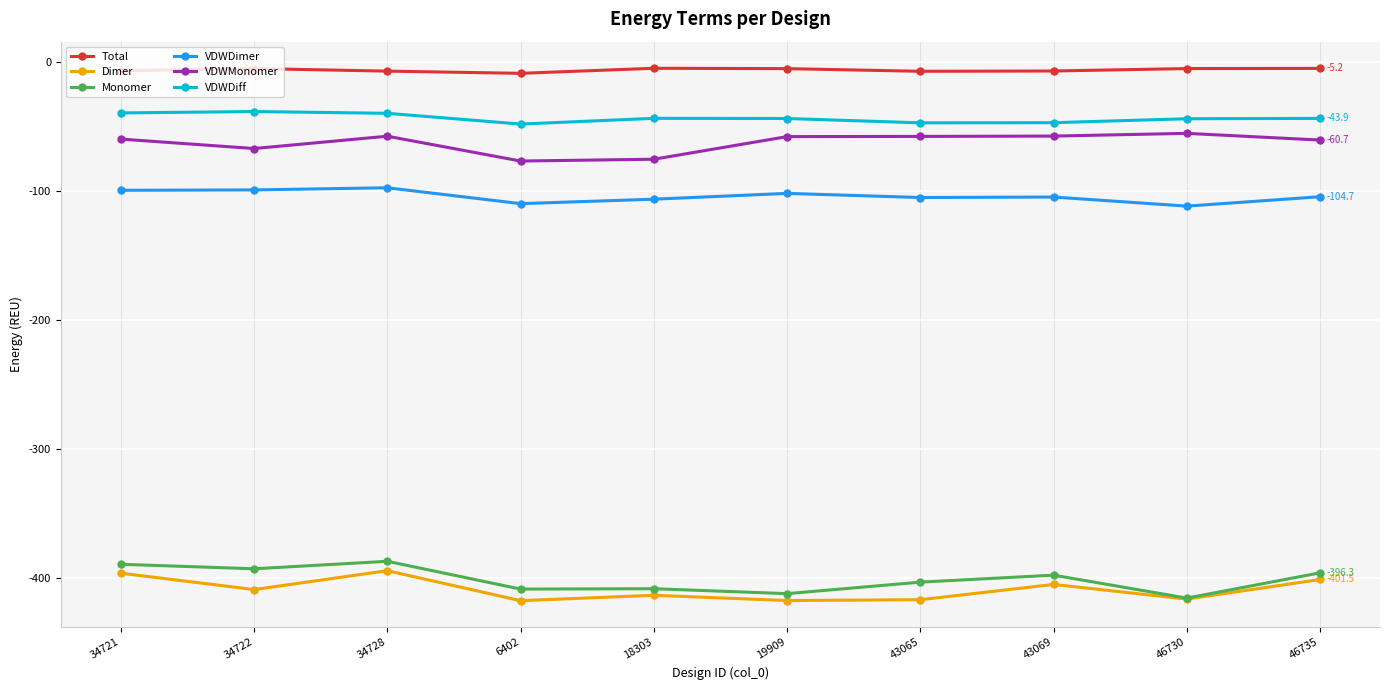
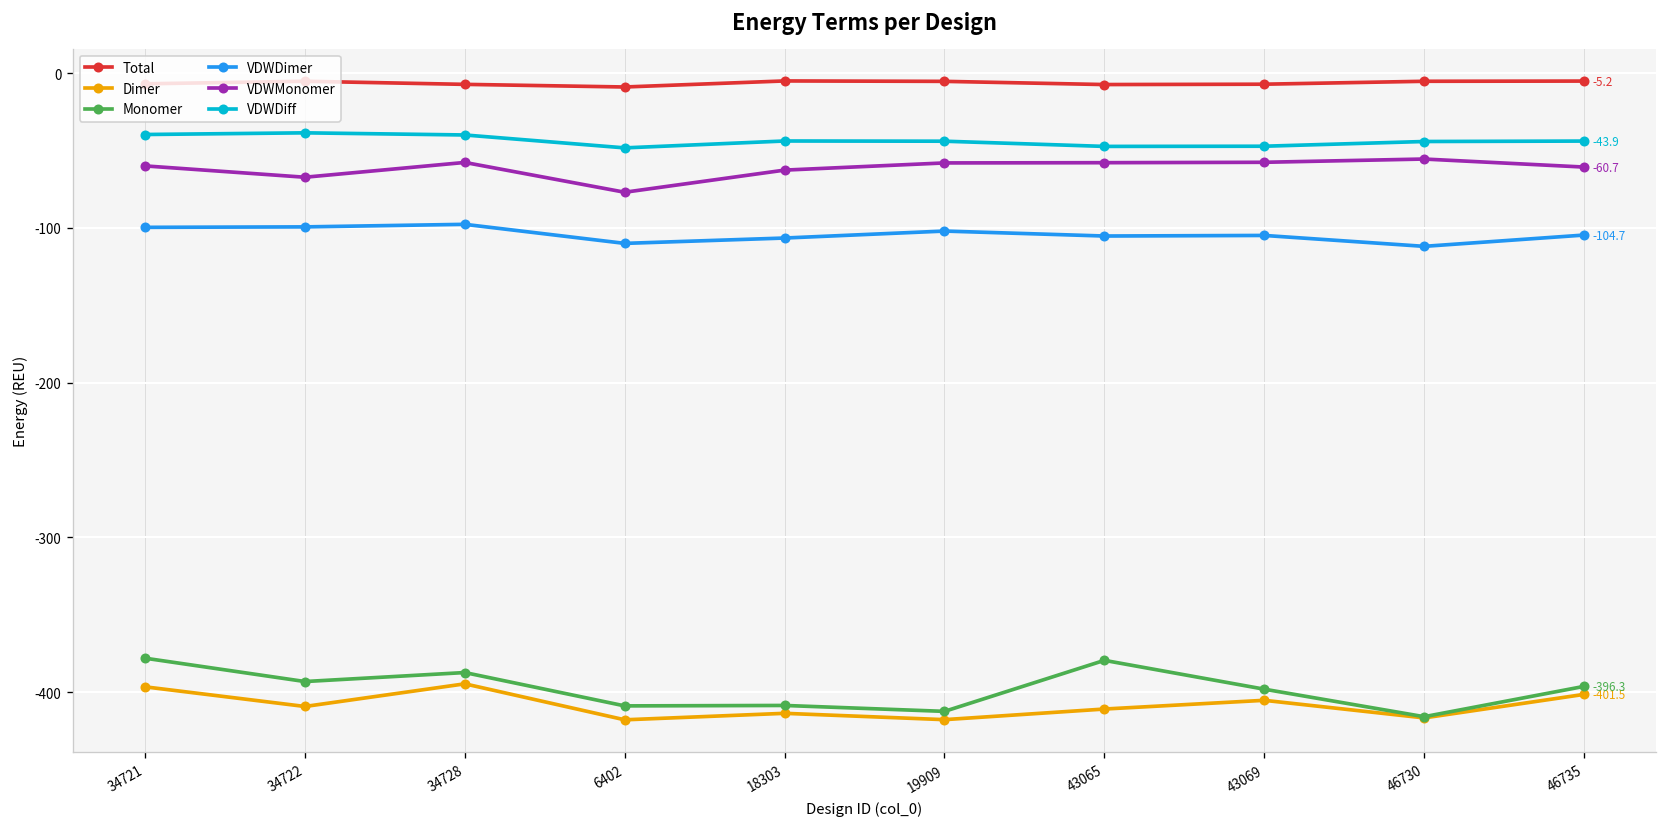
  {
    "Total": {
      "46735": -5.2
    },
    "Dimer": {
      "34721": -397,
      "34722": -409,
      "34728": -395,
      "6402": -418,
      "18303": -414,
      "19909": -418,
-     "43065": -417,
+     "43065": -411,
      "43069": -405
    },
    "Monomer": {
-     "34721": -390,
+     "34721": -378,
      "34722": -393,
      "34728": -387,
      "6402": -409,
      "18303": -409,
      "19909": -412,
-     "43065": -404,
+     "43065": -380,
      "43069": -398
    },
    "VDWMonomer": {
      "34721": -60,
      "34722": -67,
      "34728": -58,
      "6402": -77,
-     "18303": -76,
+     "18303": -63,
      "19909": -58,
      "43065": -58,
      "43069": -58,
      "46730": -56
    }
  }
